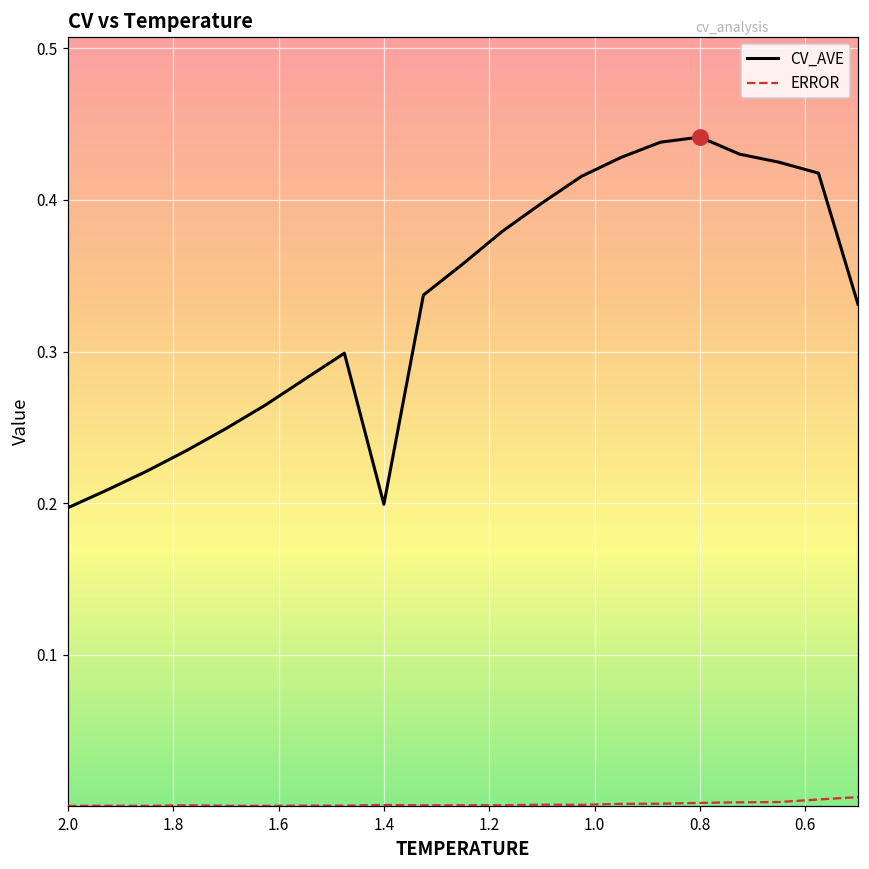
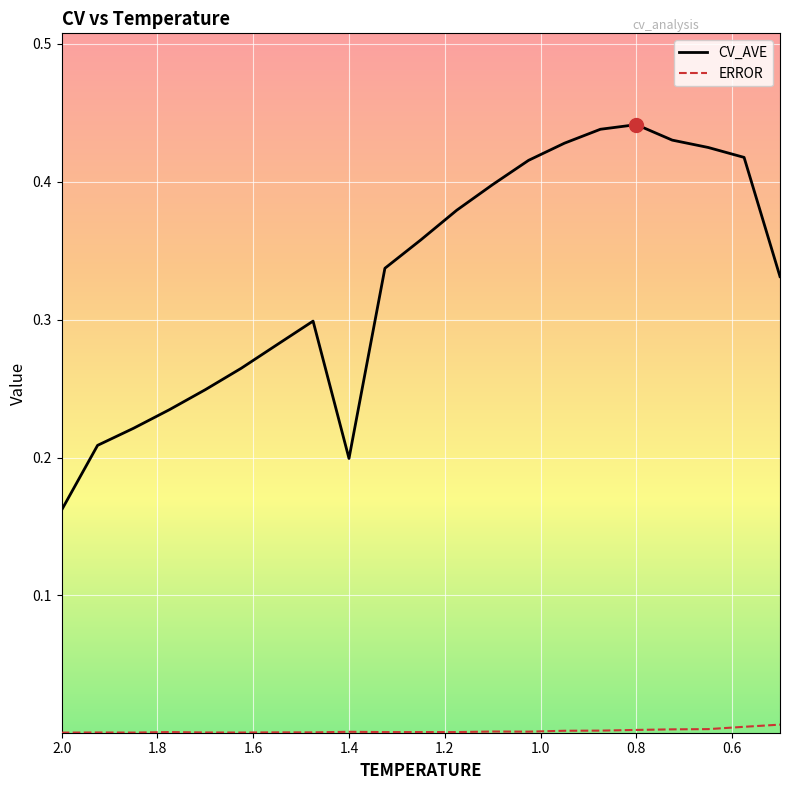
  {
    "CV_AVE": {
-     "2.0": 0.197,
+     "2.0": 0.162,
      "1.4": 0.199
    }
  }
